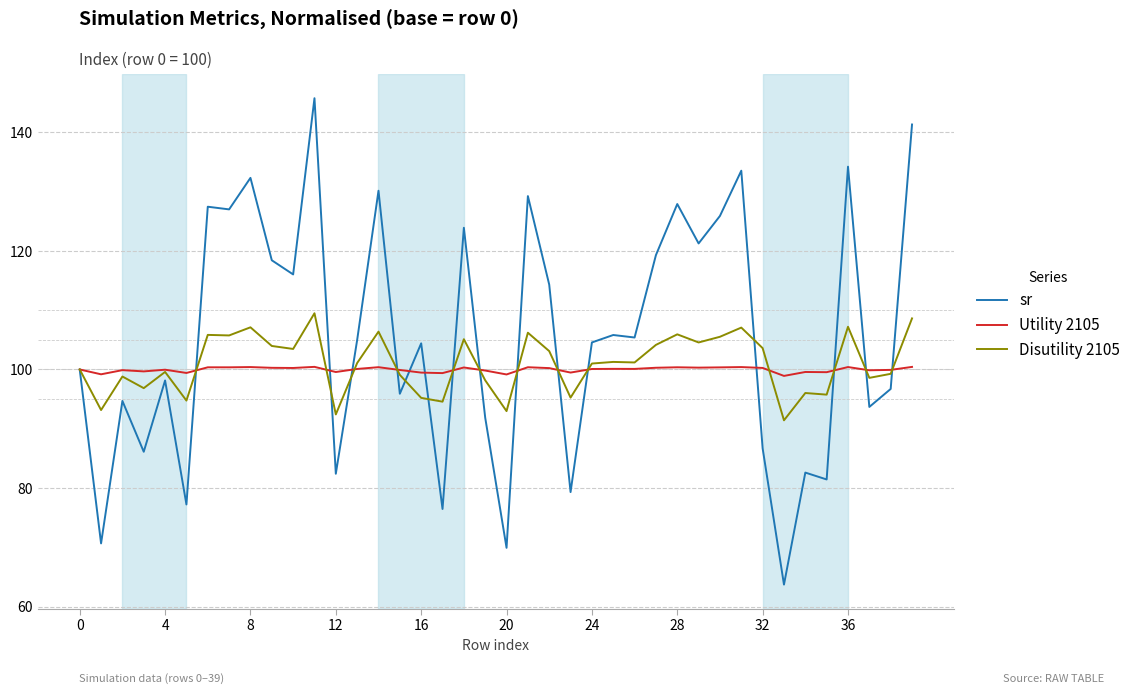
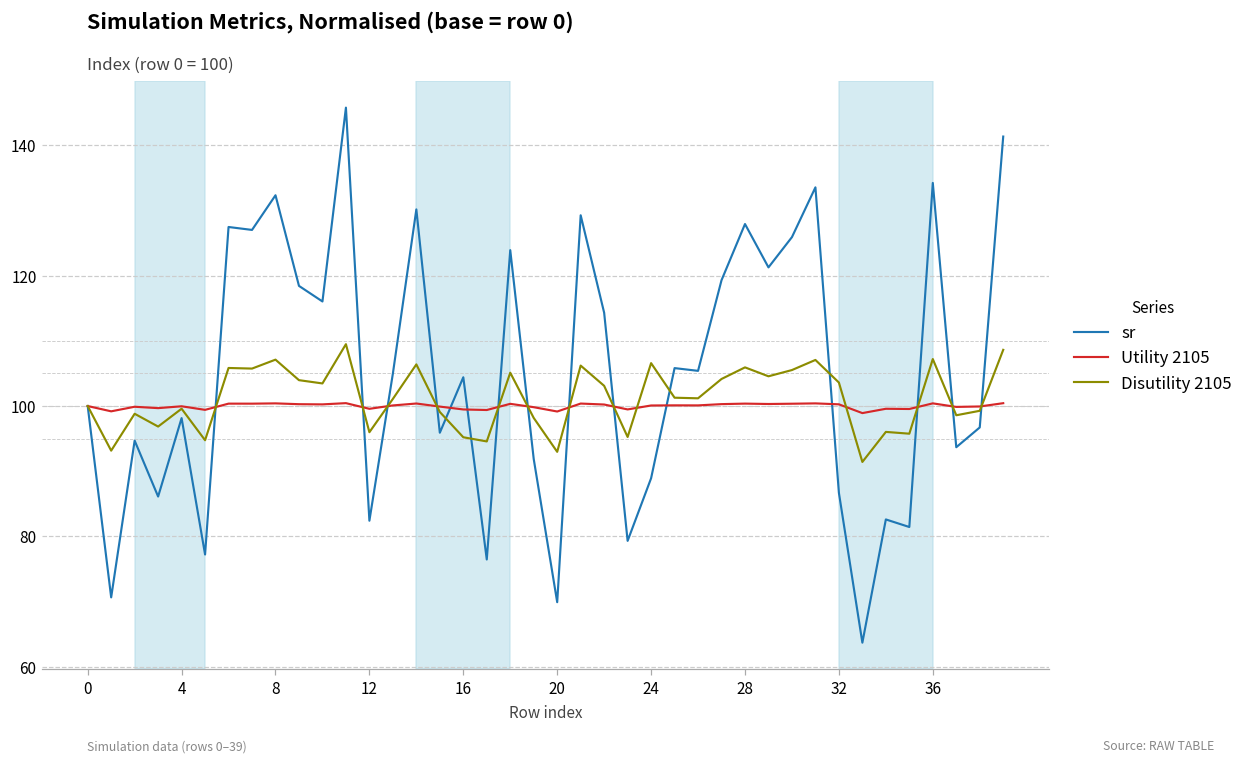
  {
    "sr": {
      "8": 132,
      "12": 82,
      "20": 70,
-     "24": 105,
+     "24": 89,
      "28": 128
    },
    "Utility 2105": {
      "8": 100,
      "12": 100,
      "20": 99,
      "24": 100,
      "28": 100
    },
    "Disutility 2105": {
      "8": 107,
-     "12": 92,
+     "12": 96,
      "20": 93,
-     "24": 101,
+     "24": 107,
      "28": 106
    }
  }
